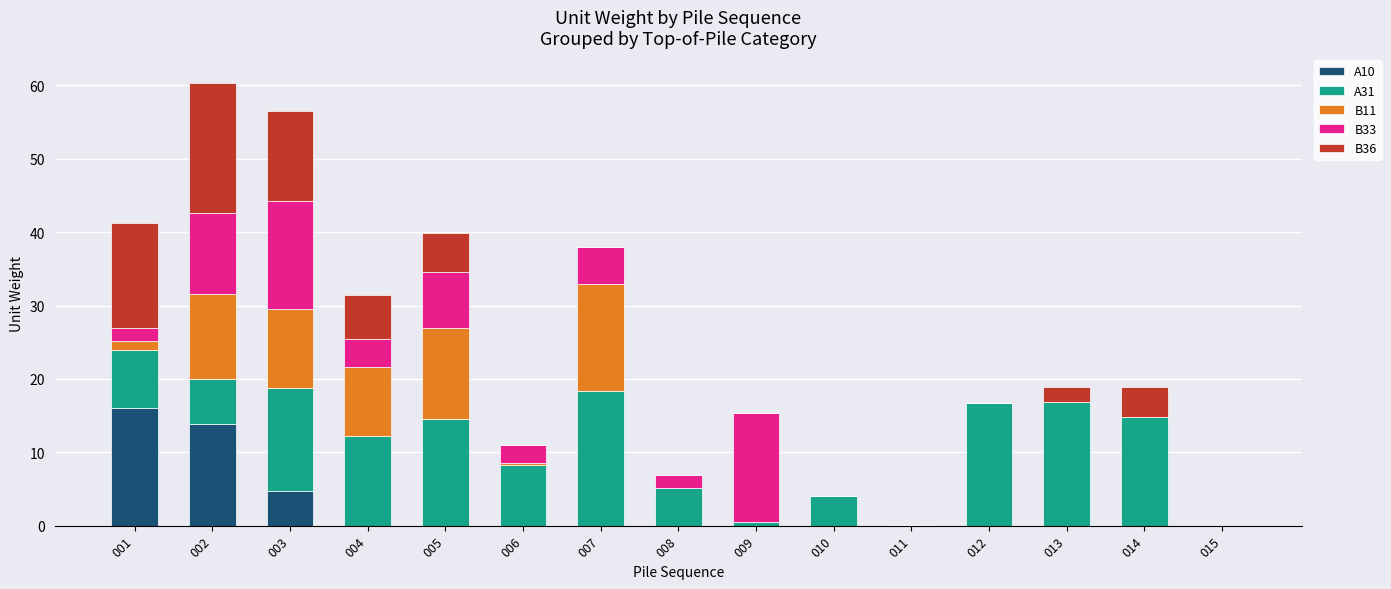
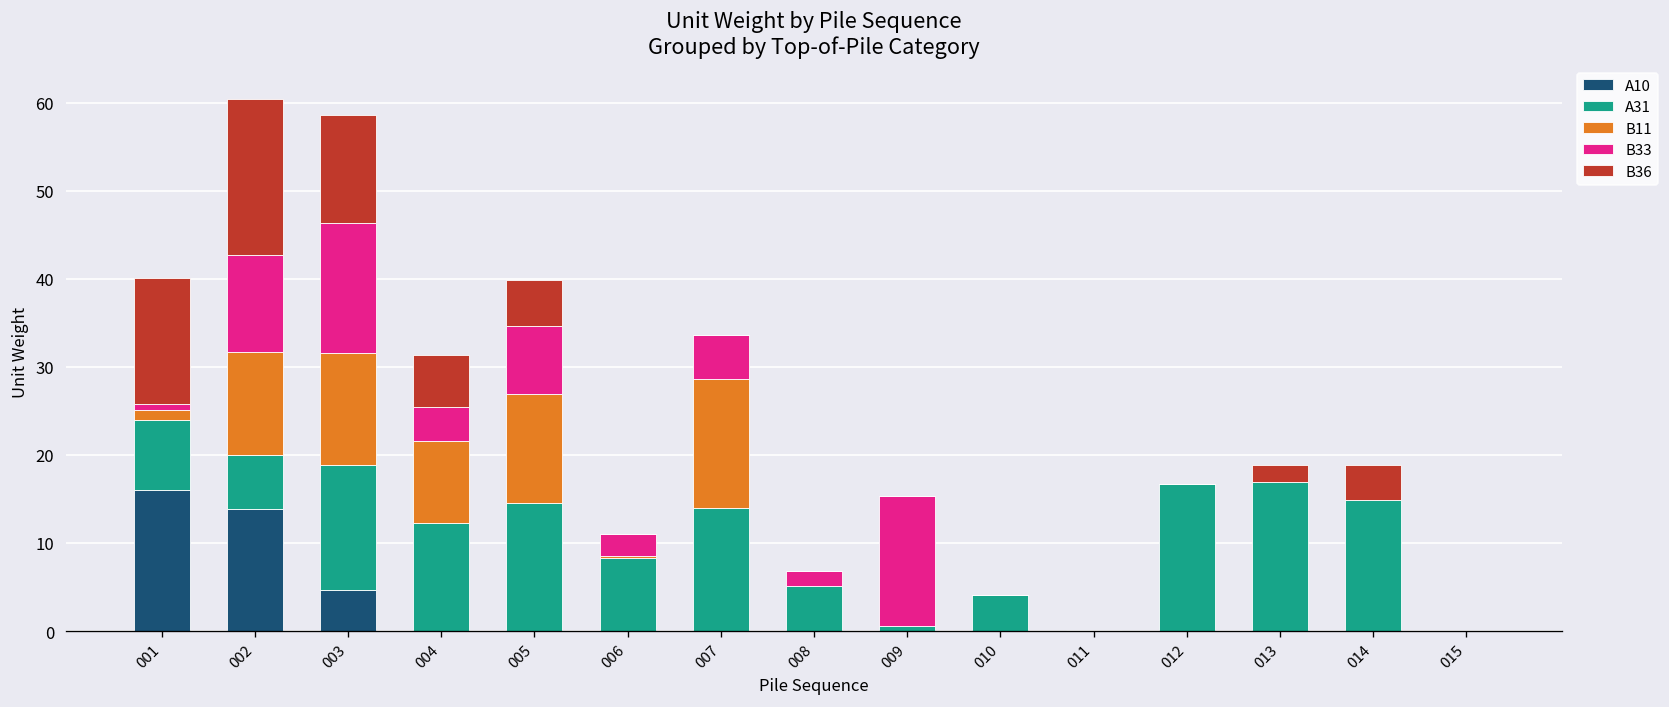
  {
    "A10": {
      "001": 16,
      "002": 14,
      "003": 5,
      "004": 0,
      "005": 0,
      "006": 0,
      "007": 0,
      "008": 0,
      "009": 0,
      "010": 0,
      "011": 0,
      "012": 0,
      "013": 0,
      "014": 0,
      "015": 0
    },
    "A31": {
      "001": 8,
      "002": 6,
      "003": 14,
      "004": 12,
      "005": 15,
      "006": 8,
-     "007": 18,
+     "007": 14,
      "008": 5,
      "009": 1,
      "010": 4,
      "012": 17,
      "013": 17,
      "014": 15,
      "015": 0
    },
    "B11": {
      "001": 1,
      "002": 12,
-     "003": 11,
+     "003": 13,
      "004": 9,
      "005": 12,
      "007": 15,
      "008": 0,
      "009": 0,
      "010": 0,
      "011": 0,
      "012": 0,
      "013": 0,
      "014": 0,
      "015": 0
    },
    "B33": {
-     "001": 2,
+     "001": 1,
      "002": 11,
      "003": 15,
      "004": 4,
      "005": 8,
      "006": 3,
      "007": 5,
      "008": 2,
      "009": 15,
      "010": 0,
      "011": 0,
      "012": 0,
      "013": 0,
      "014": 0,
      "015": 0
    },
    "B36": {
      "001": 14,
      "002": 18,
      "003": 12,
      "004": 6,
      "005": 5,
      "006": 0,
      "007": 0,
      "008": 0,
      "009": 0,
      "010": 0,
      "011": 0,
      "012": 0,
      "013": 2,
      "014": 4,
      "015": 0
    }
  }
